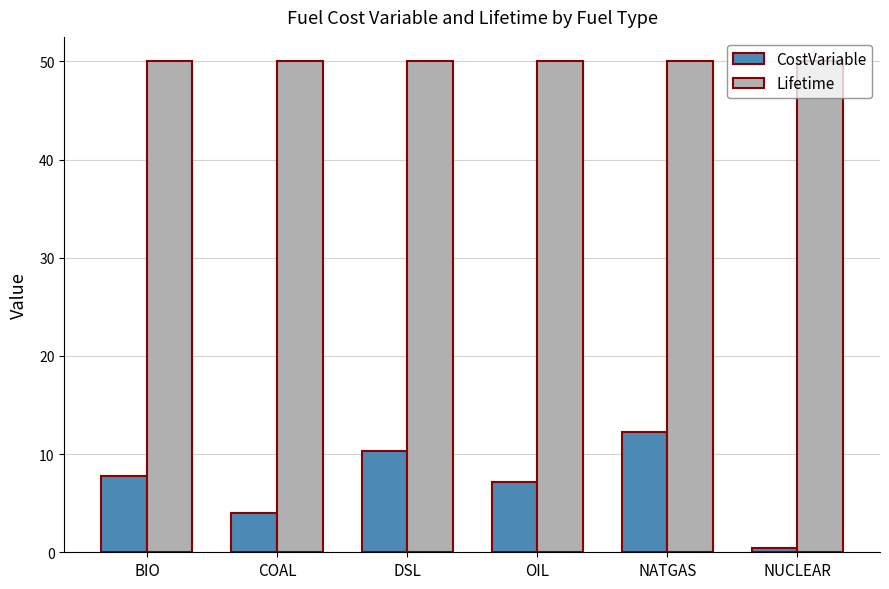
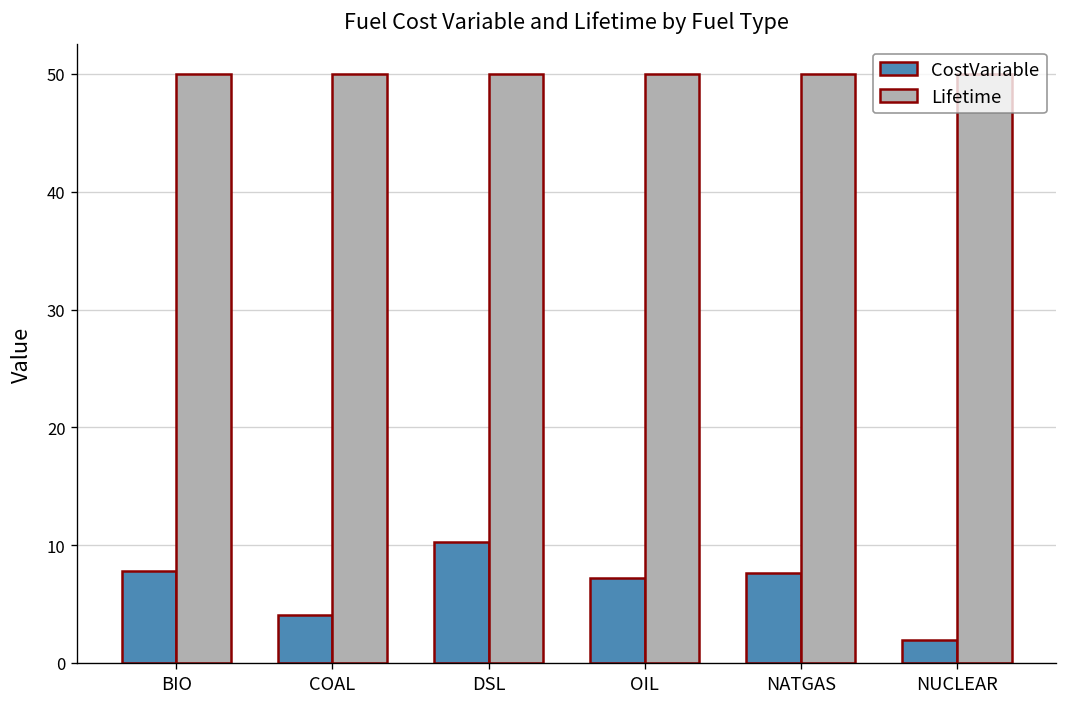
  {
    "CostVariable": {
      "BIO": 8,
      "COAL": 4,
      "DSL": 10,
      "OIL": 7,
-     "NATGAS": 12,
-     "NUCLEAR": 0
+     "NATGAS": 8,
+     "NUCLEAR": 2
    },
    "Lifetime": {
      "BIO": 50,
      "COAL": 50,
      "DSL": 50,
      "OIL": 50,
      "NATGAS": 50
    }
  }
